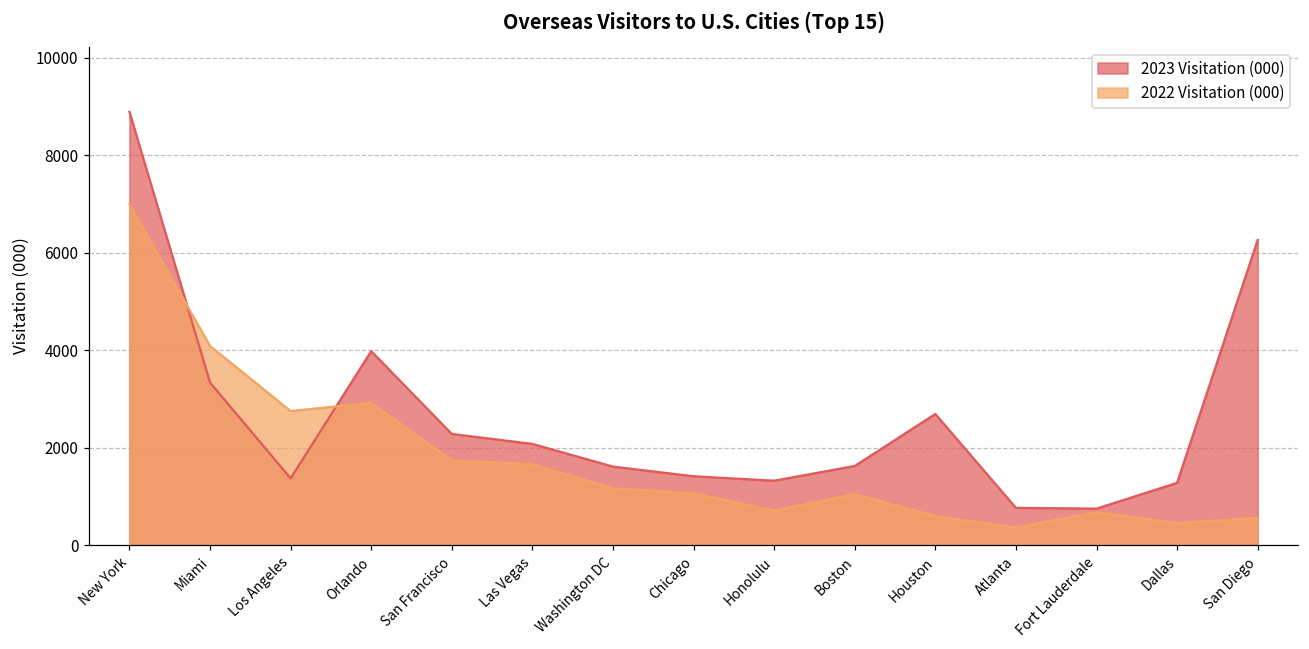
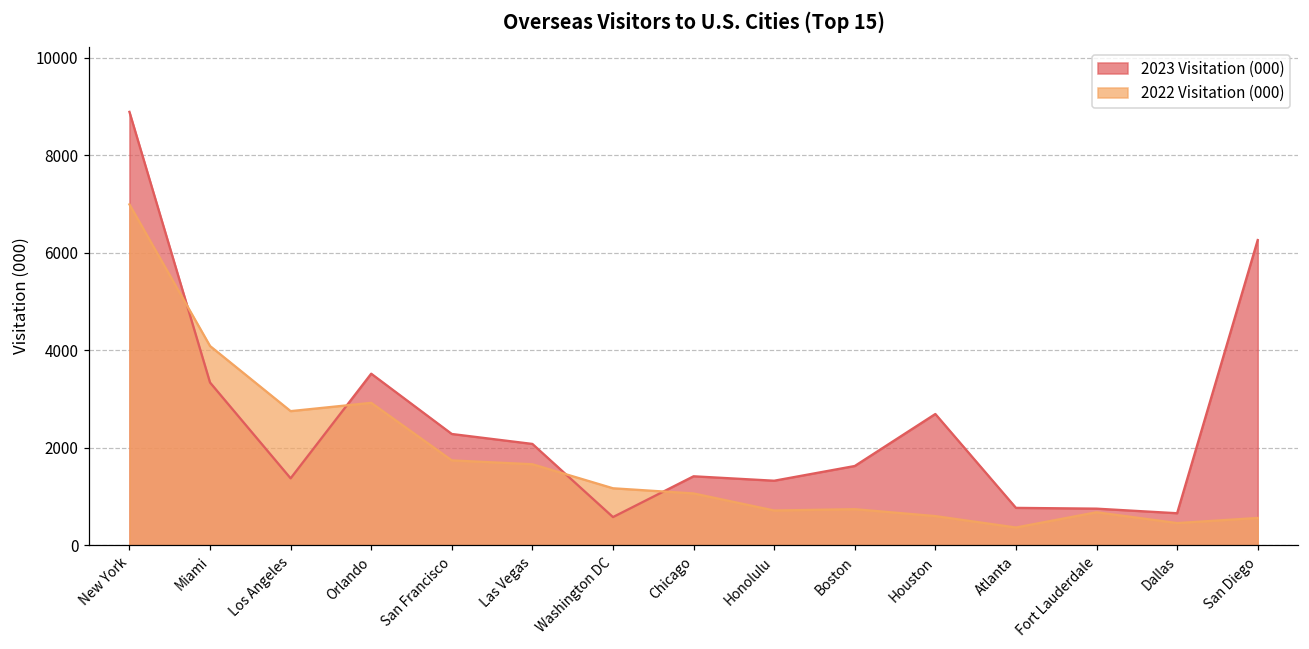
  {
    "2023 Visitation (000)": {
      "New York": 8900,
      "Miami": 3300,
      "Los Angeles": 1400,
-     "Orlando": 4000,
+     "Orlando": 3500,
      "San Francisco": 2300,
      "Las Vegas": 2100,
-     "Washington DC": 1600,
+     "Washington DC": 600,
      "Chicago": 1400,
      "Honolulu": 1300,
      "Boston": 1600,
      "Houston": 2700,
      "Atlanta": 800,
      "Fort Lauderdale": 700,
-     "Dallas": 1300,
+     "Dallas": 700,
      "San Diego": 6300
    },
    "2022 Visitation (000)": {
      "New York": 7000,
      "Miami": 4100,
      "Los Angeles": 2800,
      "Orlando": 2900,
      "San Francisco": 1700,
      "Las Vegas": 1700,
      "Washington DC": 1200,
      "Chicago": 1100,
      "Honolulu": 700,
-     "Boston": 1000,
+     "Boston": 700,
      "Houston": 600,
      "Atlanta": 400,
      "Fort Lauderdale": 700,
      "Dallas": 500,
      "San Diego": 600
    }
  }
